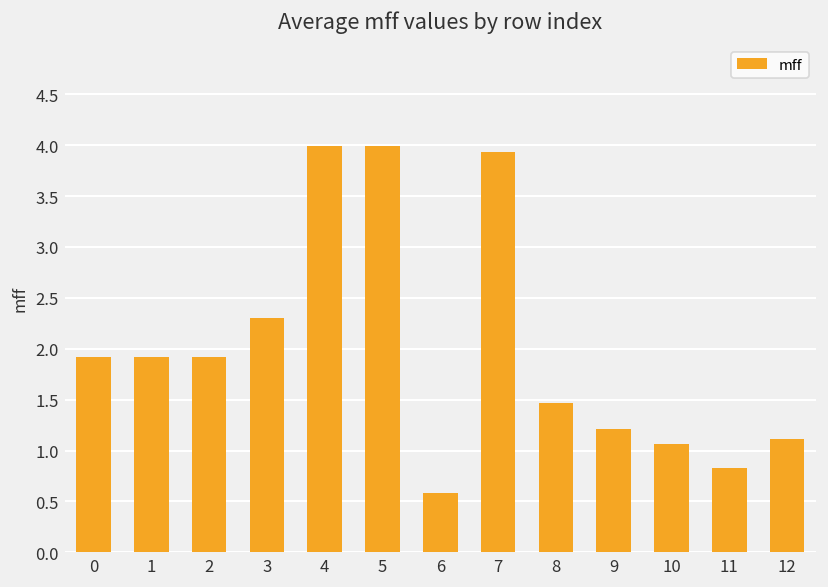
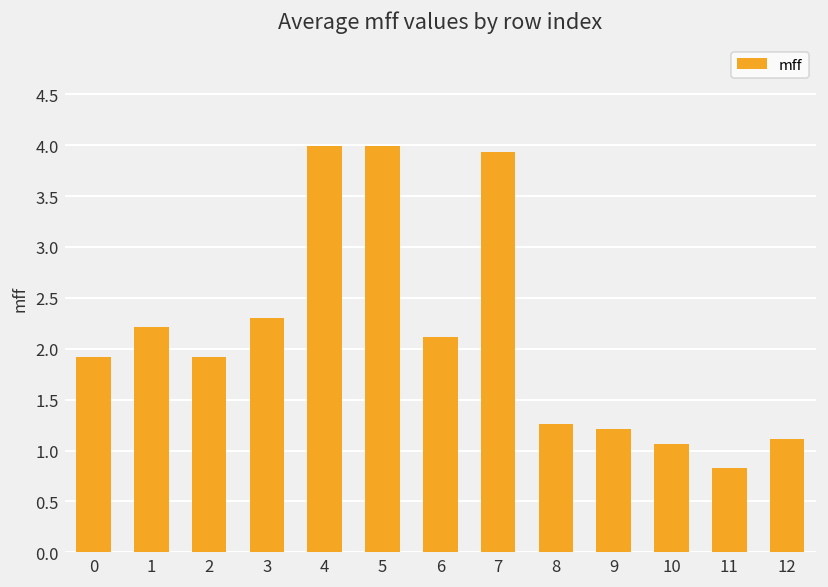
  {
    "0": 1.9,
-   "1": 1.9,
+   "1": 2.2,
    "2": 1.9,
    "3": 2.3,
    "4": 4.0,
    "5": 4.0,
-   "6": 0.6,
+   "6": 2.1,
    "7": 3.9,
-   "8": 1.5,
+   "8": 1.3,
    "9": 1.2,
    "10": 1.1,
    "11": 0.8,
    "12": 1.1
  }
